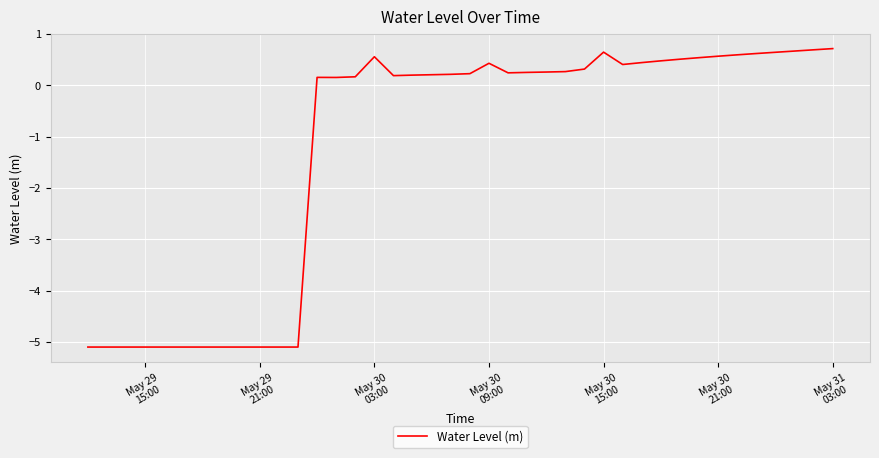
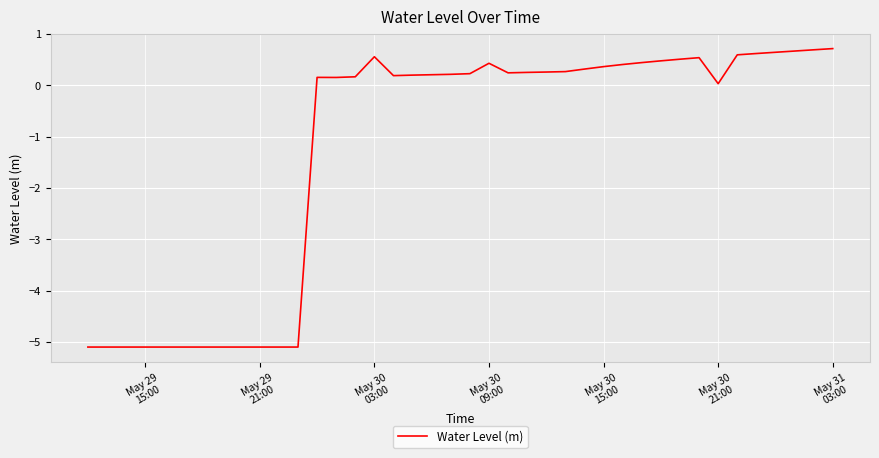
  {
    "May 29 15:00": -5.1,
    "May 29 21:00": -5.1,
    "May 30 03:00": 0.6,
    "May 30 09:00": 0.4,
-   "May 30 15:00": 0.6,
-   "May 30 21:00": 0.6,
+   "May 30 15:00": 0.4,
+   "May 30 21:00": 0.0,
    "May 31 03:00": 0.7
  }
